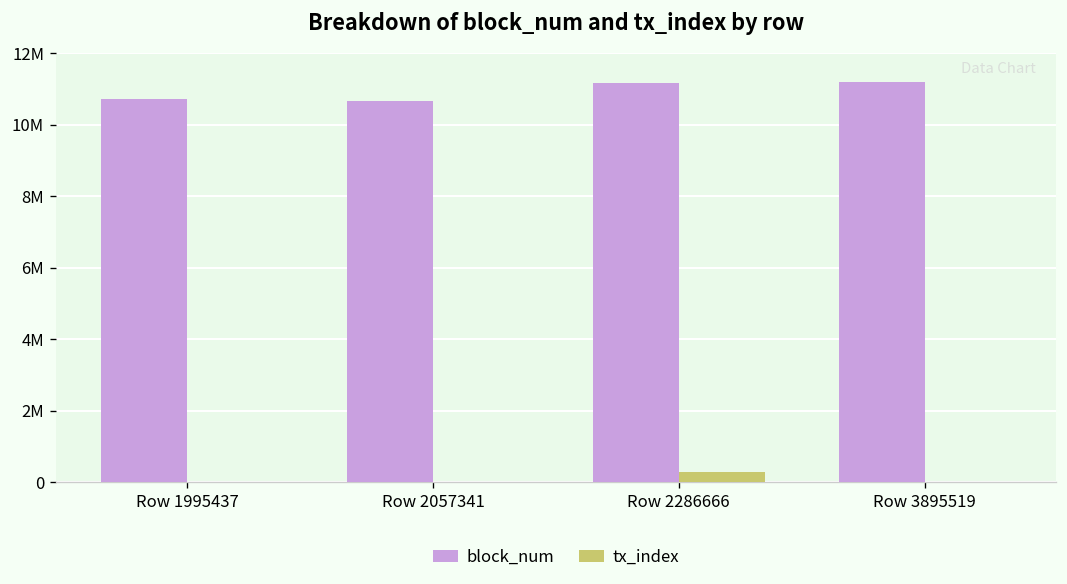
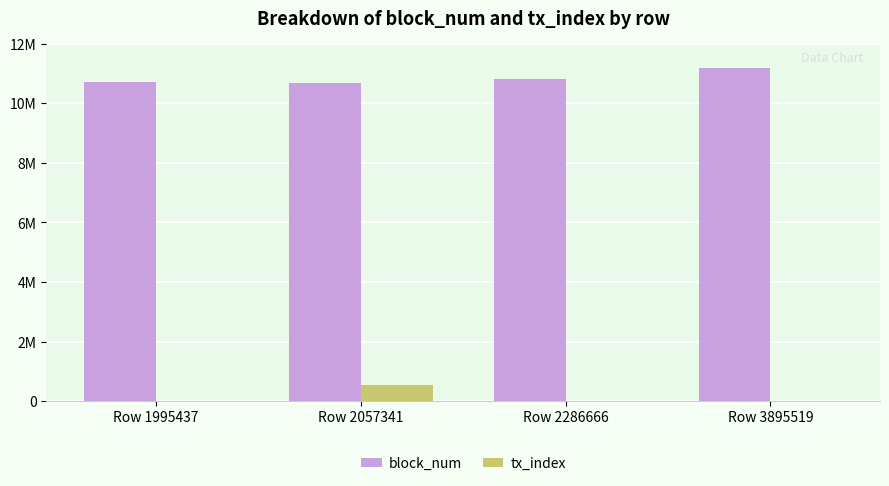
  {
    "block_num": {
      "Row 1995437": 10700000,
      "Row 2057341": 10700000,
-     "Row 2286666": 11200000,
+     "Row 2286666": 10800000,
      "Row 3895519": 11200000
    },
    "tx_index": {
-     "Row 2057341": 0,
-     "Row 2286666": 300000
+     "Row 2057341": 500000,
+     "Row 2286666": 0
    }
  }
